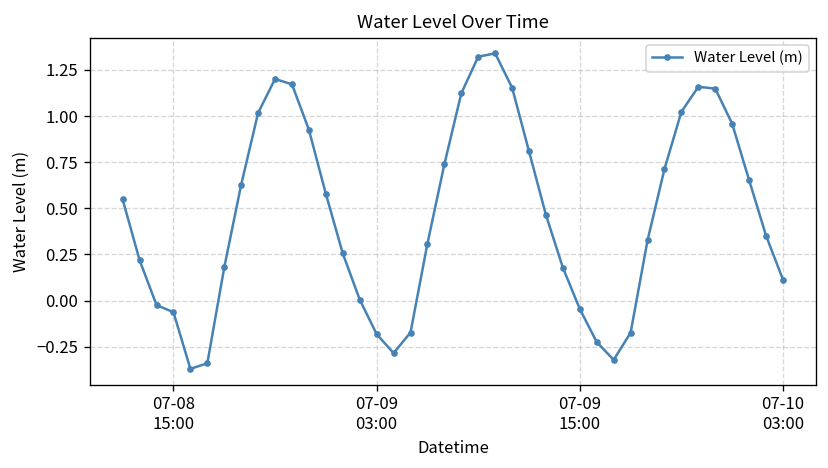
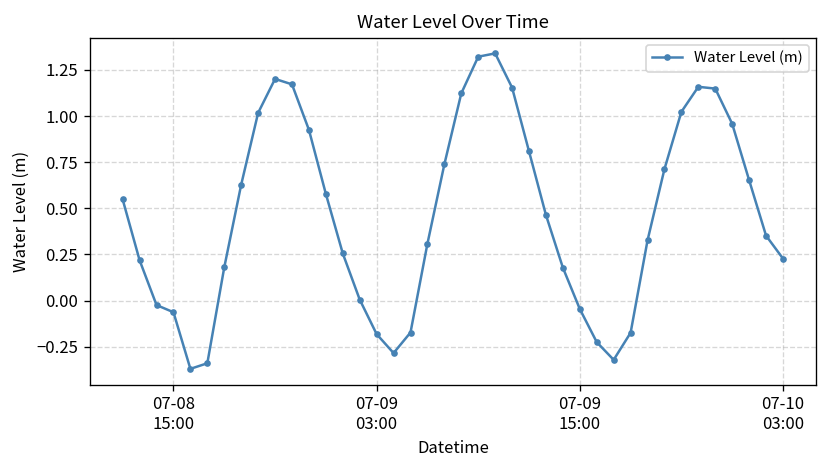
  {
    "07-08 15:00": -0.06,
    "07-09 03:00": -0.18,
    "07-09 15:00": -0.05,
-   "07-10 03:00": 0.11
+   "07-10 03:00": 0.23
  }
